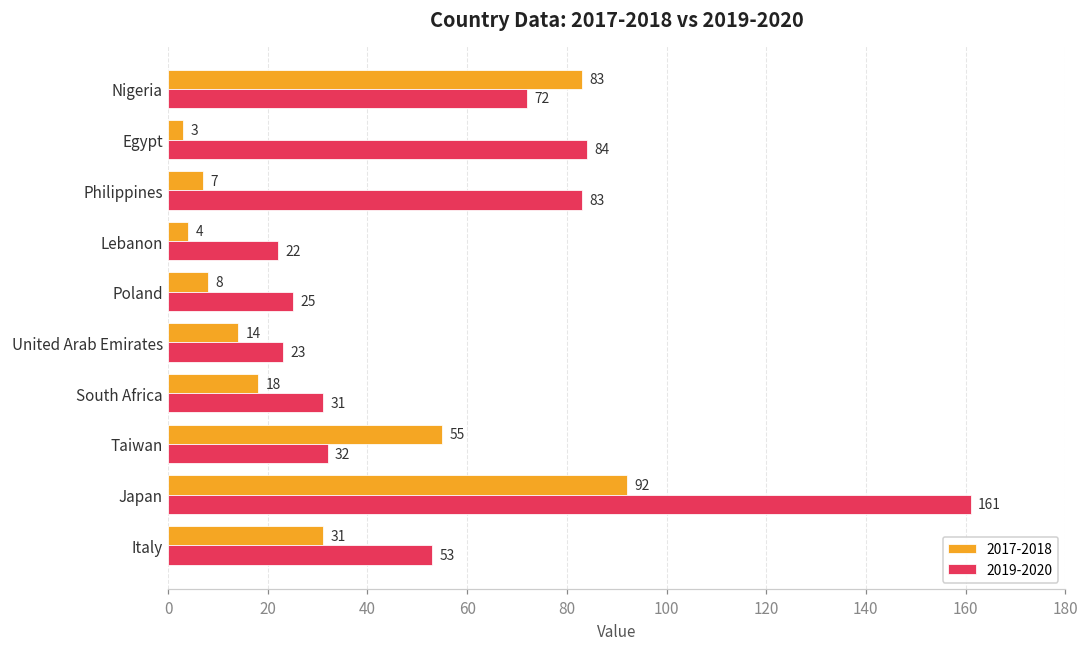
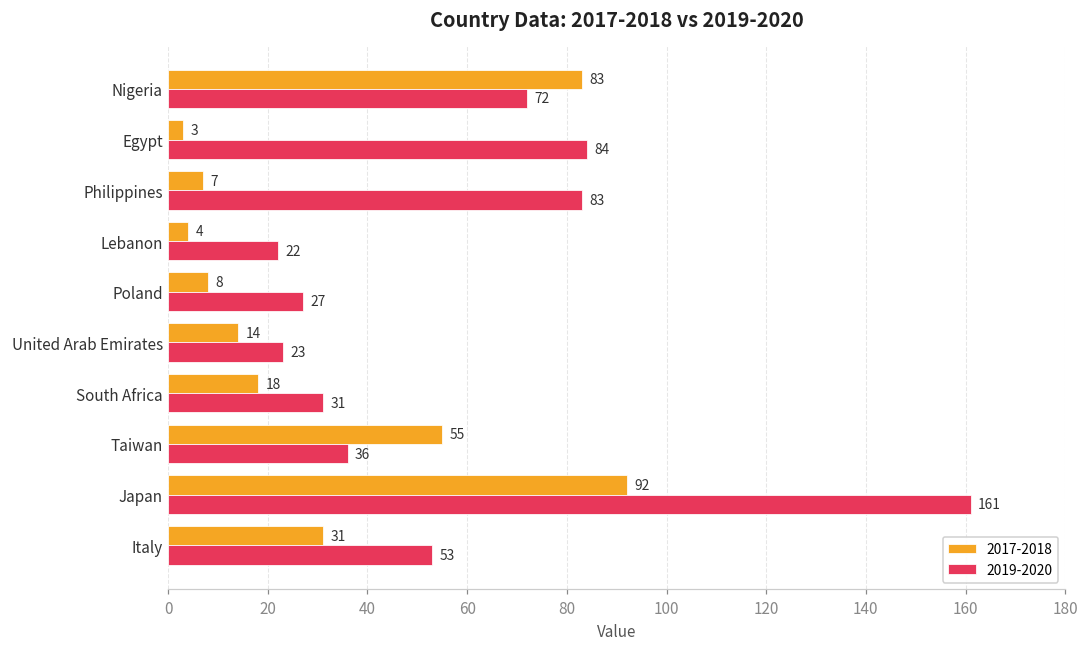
  {
    "2017-2018": {
      "Nigeria": 83,
      "Egypt": 3,
      "Philippines": 7,
      "Lebanon": 4,
      "Poland": 8,
      "United Arab Emirates": 14,
      "South Africa": 18,
      "Taiwan": 55,
      "Japan": 92,
      "Italy": 31
    },
    "2019-2020": {
      "Nigeria": 72,
      "Egypt": 84,
      "Philippines": 83,
      "Lebanon": 22,
-     "Poland": 25,
+     "Poland": 27,
      "United Arab Emirates": 23,
      "South Africa": 31,
-     "Taiwan": 32,
+     "Taiwan": 36,
      "Japan": 161,
      "Italy": 53
    }
  }
